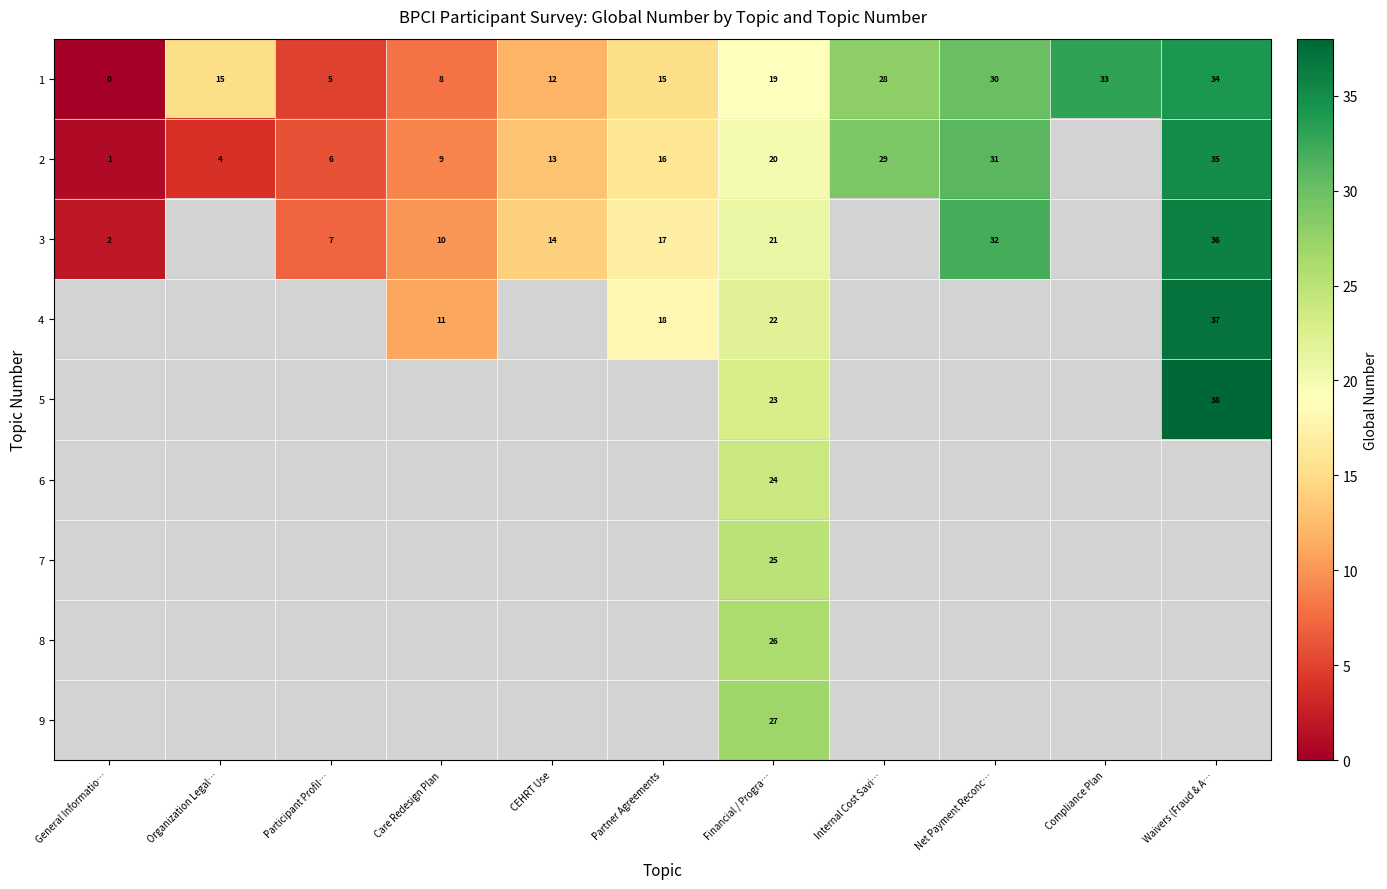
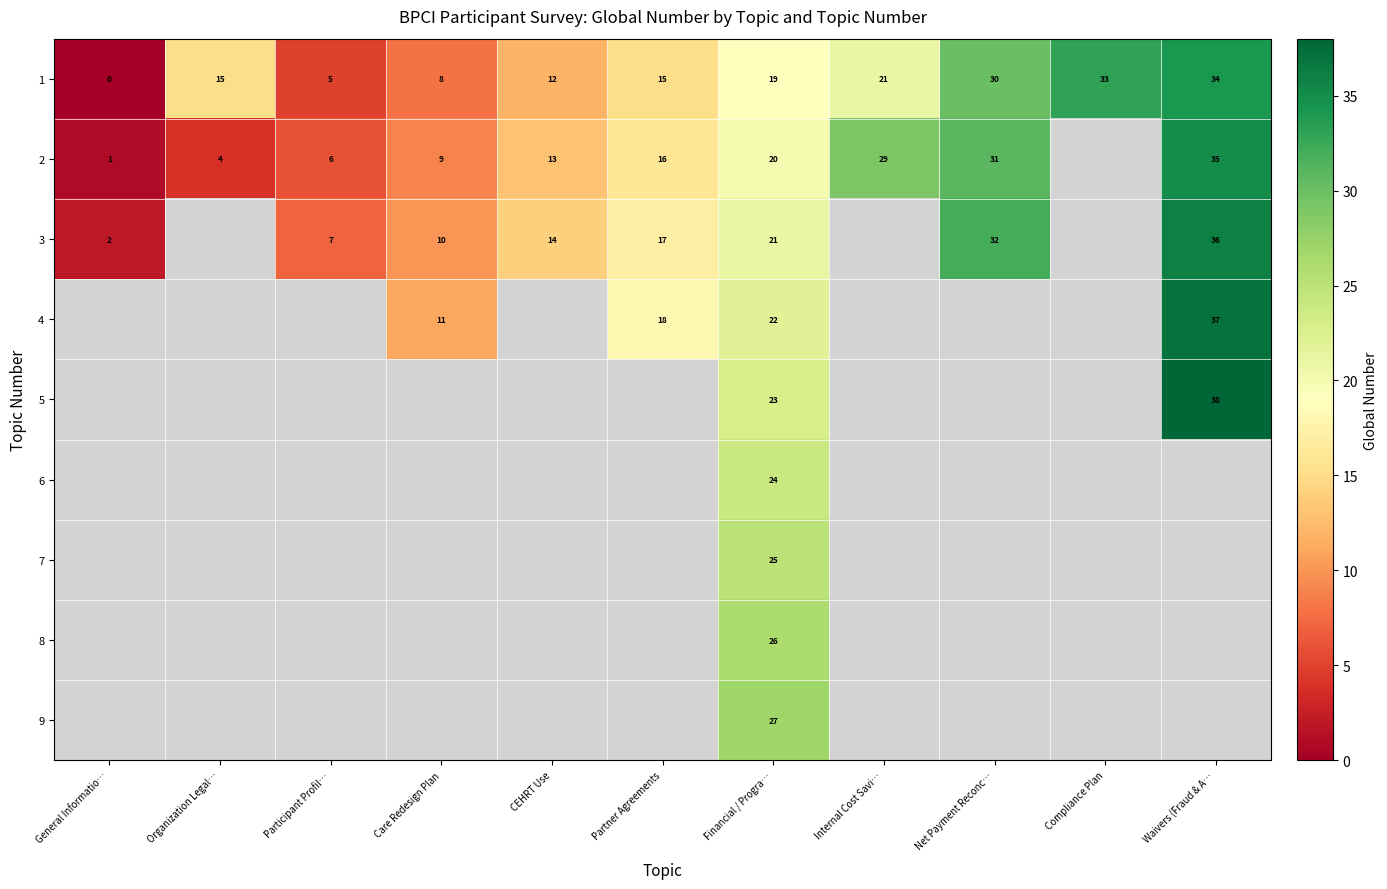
  {
    "1": {
      "General Informatio…": 0,
      "Organization Legal…": 15,
      "Participant Profil…": 5,
      "Care Redesign Plan": 8,
      "CEHRT Use": 12,
      "Partner Agreements": 15,
      "Financial / Progra…": 19,
-     "Internal Cost Savi…": 28,
+     "Internal Cost Savi…": 21,
      "Net Payment Reconc…": 30,
      "Compliance Plan": 33,
      "Waivers (Fraud & A…": 34
    },
    "2": {
      "General Informatio…": 1,
      "Organization Legal…": 4,
      "Participant Profil…": 6,
      "Care Redesign Plan": 9,
      "CEHRT Use": 13,
      "Partner Agreements": 16,
      "Financial / Progra…": 20,
      "Internal Cost Savi…": 29,
      "Net Payment Reconc…": 31,
      "Waivers (Fraud & A…": 35
    },
    "3": {
      "General Informatio…": 2,
      "Participant Profil…": 7,
      "Care Redesign Plan": 10,
      "CEHRT Use": 14,
      "Partner Agreements": 17,
      "Financial / Progra…": 21,
      "Net Payment Reconc…": 32,
      "Waivers (Fraud & A…": 36
    },
    "4": {
      "Care Redesign Plan": 11,
      "Partner Agreements": 18,
      "Financial / Progra…": 22,
      "Waivers (Fraud & A…": 37
    },
    "5": {
      "Financial / Progra…": 23,
      "Waivers (Fraud & A…": 38
    },
    "6": {
      "Financial / Progra…": 24
    },
    "7": {
      "Financial / Progra…": 25
    },
    "8": {
      "Financial / Progra…": 26
    },
    "9": {
      "Financial / Progra…": 27
    }
  }
